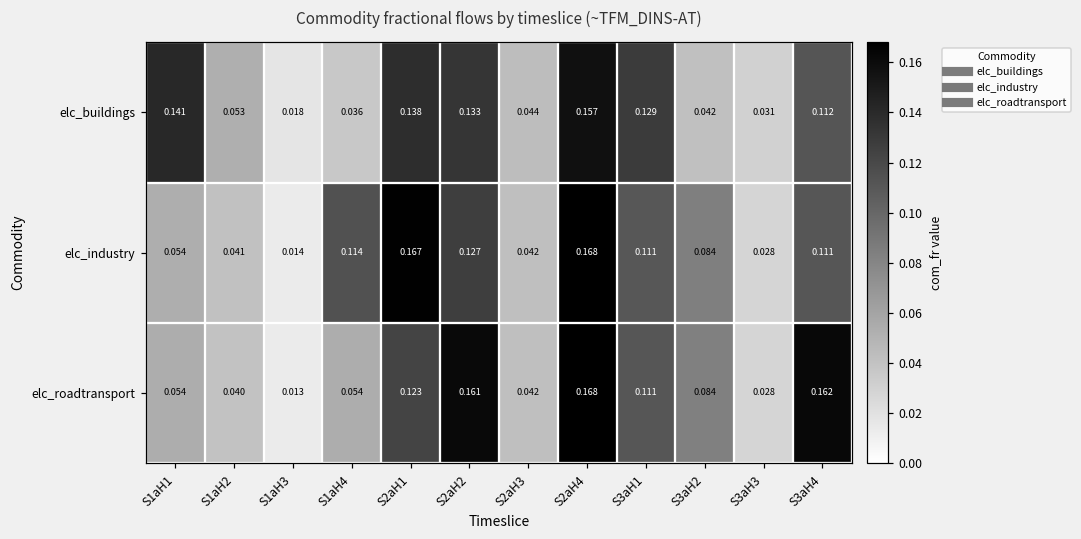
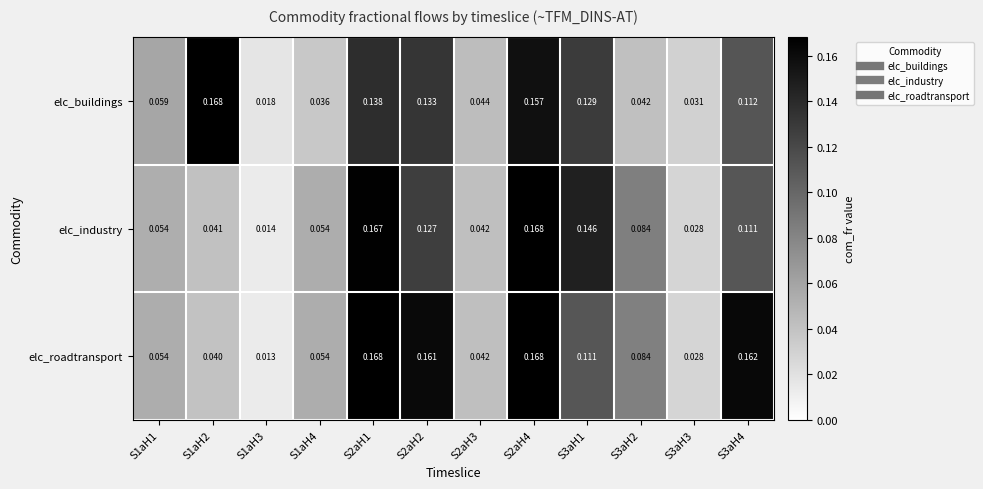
  {
    "elc_buildings": {
-     "S1aH1": 0.141,
-     "S1aH2": 0.053,
+     "S1aH1": 0.059,
+     "S1aH2": 0.168,
      "S1aH3": 0.018,
      "S1aH4": 0.036,
      "S2aH1": 0.138,
      "S2aH2": 0.133,
      "S2aH3": 0.044,
      "S2aH4": 0.157,
      "S3aH1": 0.129,
      "S3aH2": 0.042,
      "S3aH3": 0.031,
      "S3aH4": 0.112
    },
    "elc_industry": {
      "S1aH1": 0.054,
      "S1aH2": 0.041,
      "S1aH3": 0.014,
-     "S1aH4": 0.114,
+     "S1aH4": 0.054,
      "S2aH1": 0.167,
      "S2aH2": 0.127,
      "S2aH3": 0.042,
      "S2aH4": 0.168,
-     "S3aH1": 0.111,
+     "S3aH1": 0.146,
      "S3aH2": 0.084,
      "S3aH3": 0.028,
      "S3aH4": 0.111
    },
    "elc_roadtransport": {
      "S1aH1": 0.054,
      "S1aH2": 0.040,
      "S1aH3": 0.013,
      "S1aH4": 0.054,
-     "S2aH1": 0.123,
+     "S2aH1": 0.168,
      "S2aH2": 0.161,
      "S2aH3": 0.042,
      "S2aH4": 0.168,
      "S3aH1": 0.111,
      "S3aH2": 0.084,
      "S3aH3": 0.028,
      "S3aH4": 0.162
    }
  }
